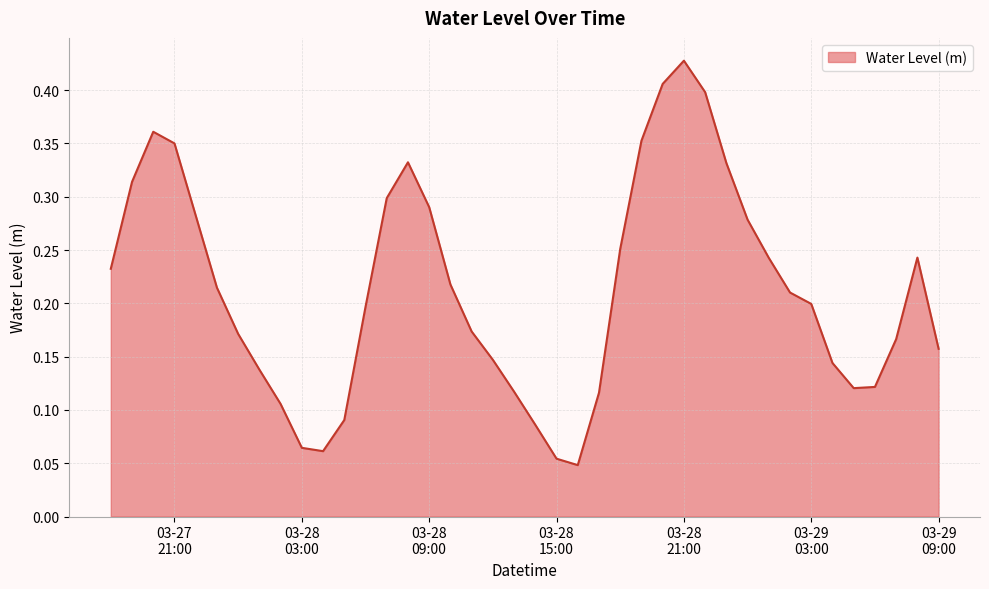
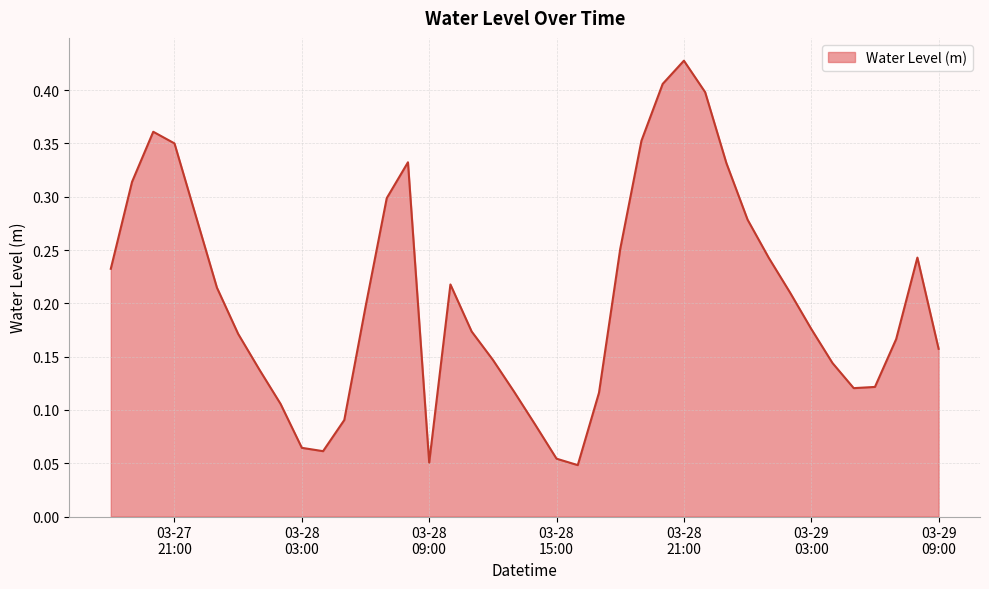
  {
    "03-27 21:00": 0.350,
    "03-28 03:00": 0.064,
-   "03-28 09:00": 0.290,
+   "03-28 09:00": 0.051,
    "03-28 15:00": 0.054,
    "03-28 21:00": 0.428,
-   "03-29 03:00": 0.199,
+   "03-29 03:00": 0.176,
    "03-29 09:00": 0.157
  }
